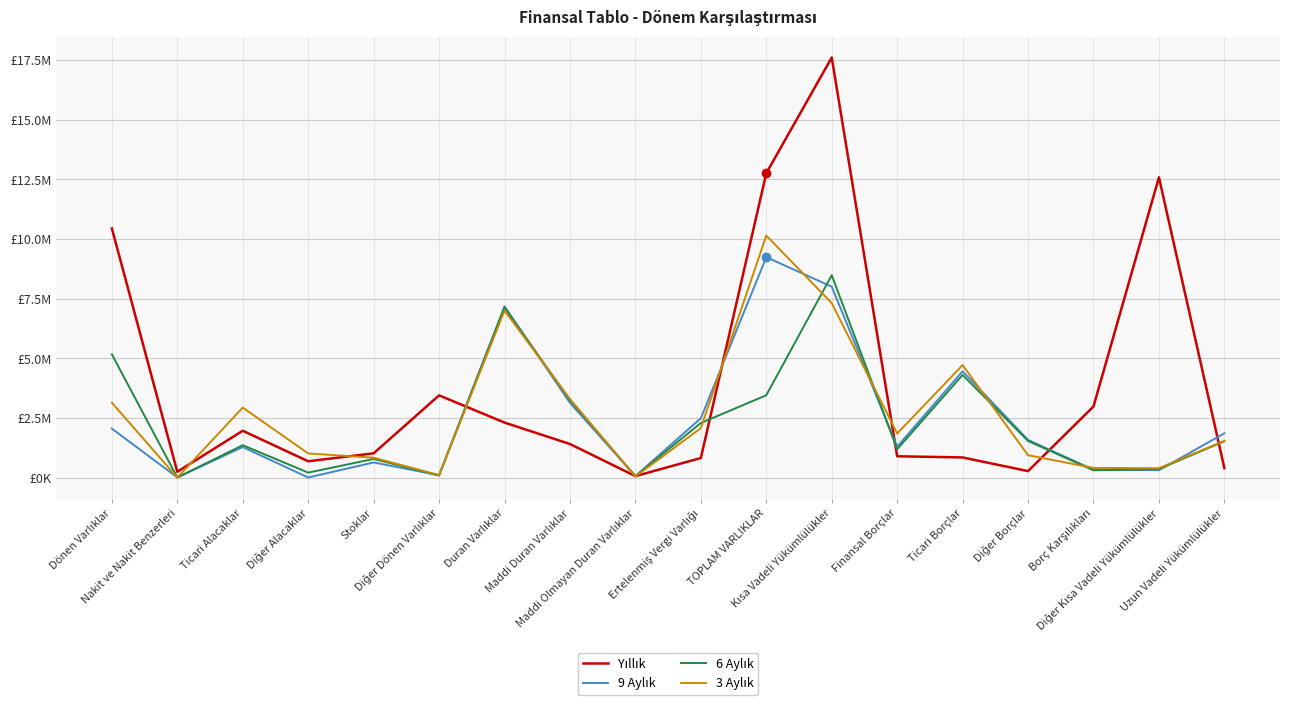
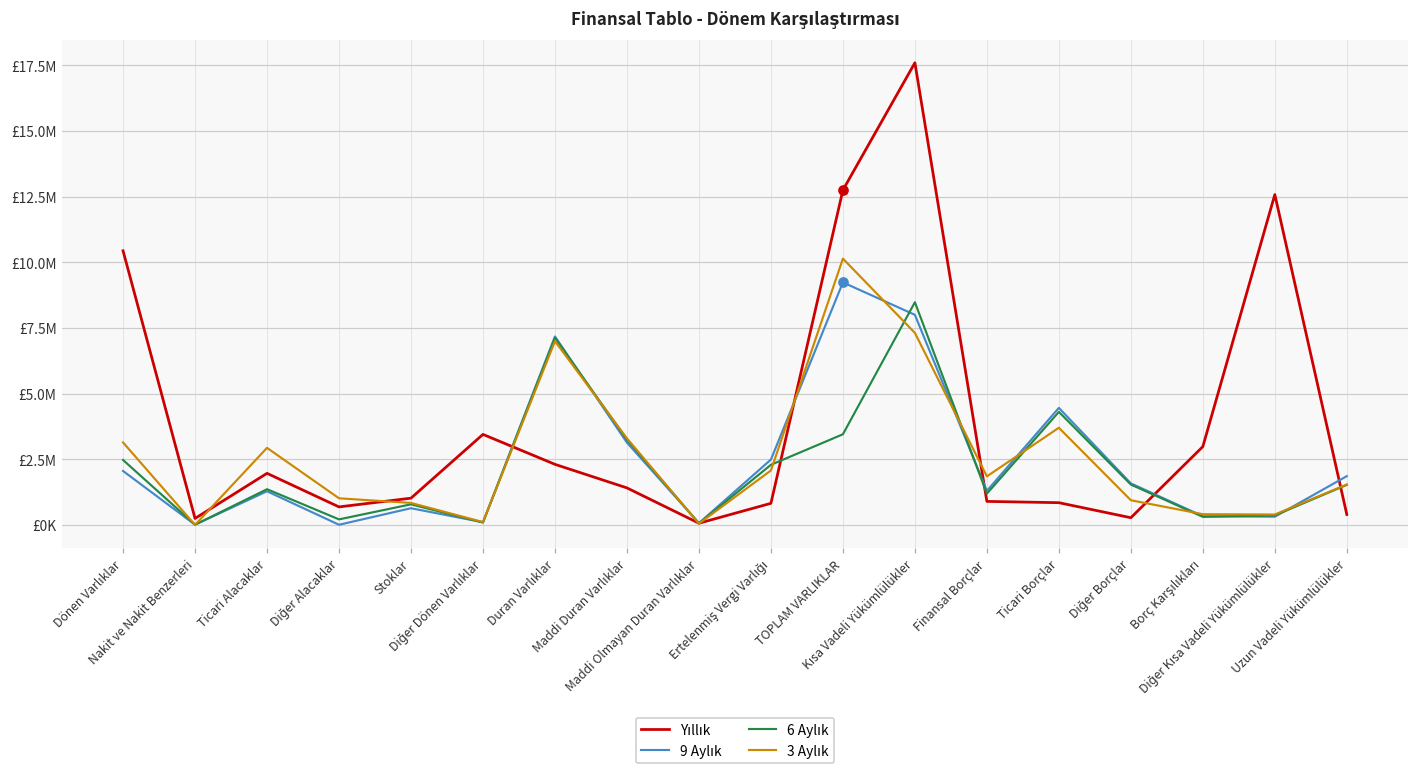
  {
    "6 Aylık": {
-     "Dönen Varlıklar": "£5200000",
+     "Dönen Varlıklar": "£2500000",
      "Diğer Alacaklar": "£200000",
      "Ertelenmiş Vergi Varlığı": "£2300000",
      "TOPLAM VARLIKLAR": "£3500000",
      "Kısa Vadeli Yükümlülükler": "£8500000",
      "Finansal Borçlar": "£1200000",
      "Ticari Borçlar": "£4300000"
    },
    "3 Aylık": {
      "Dönen Varlıklar": "£3100000",
      "Ticari Alacaklar": "£2900000",
      "Diğer Alacaklar": "£1000000",
      "Duran Varlıklar": "£7000000",
      "Ertelenmiş Vergi Varlığı": "£2100000",
      "TOPLAM VARLIKLAR": "£10100000",
      "Kısa Vadeli Yükümlülükler": "£7300000",
      "Finansal Borçlar": "£1900000",
-     "Ticari Borçlar": "£4700000",
+     "Ticari Borçlar": "£3700000",
      "Diğer Borçlar": "£900000"
    }
  }
